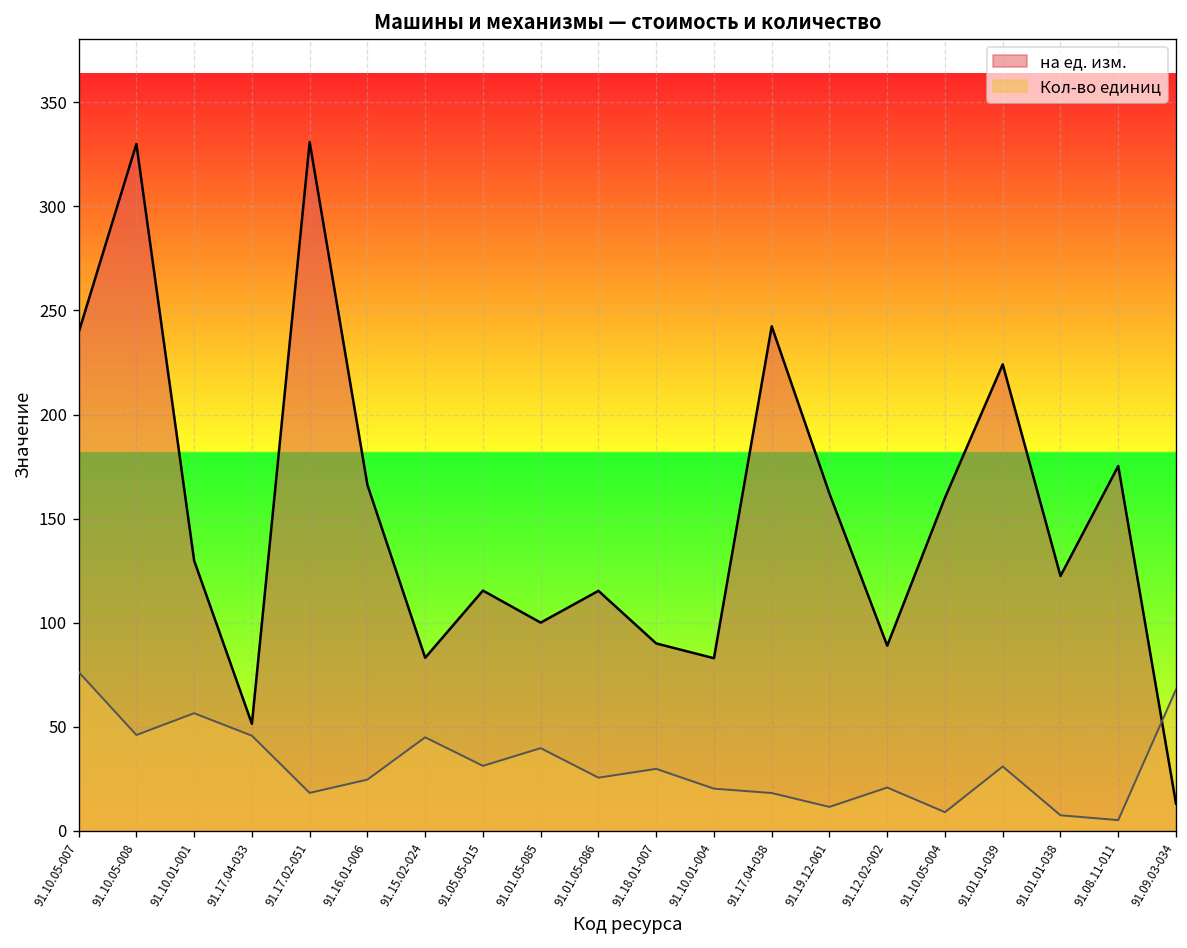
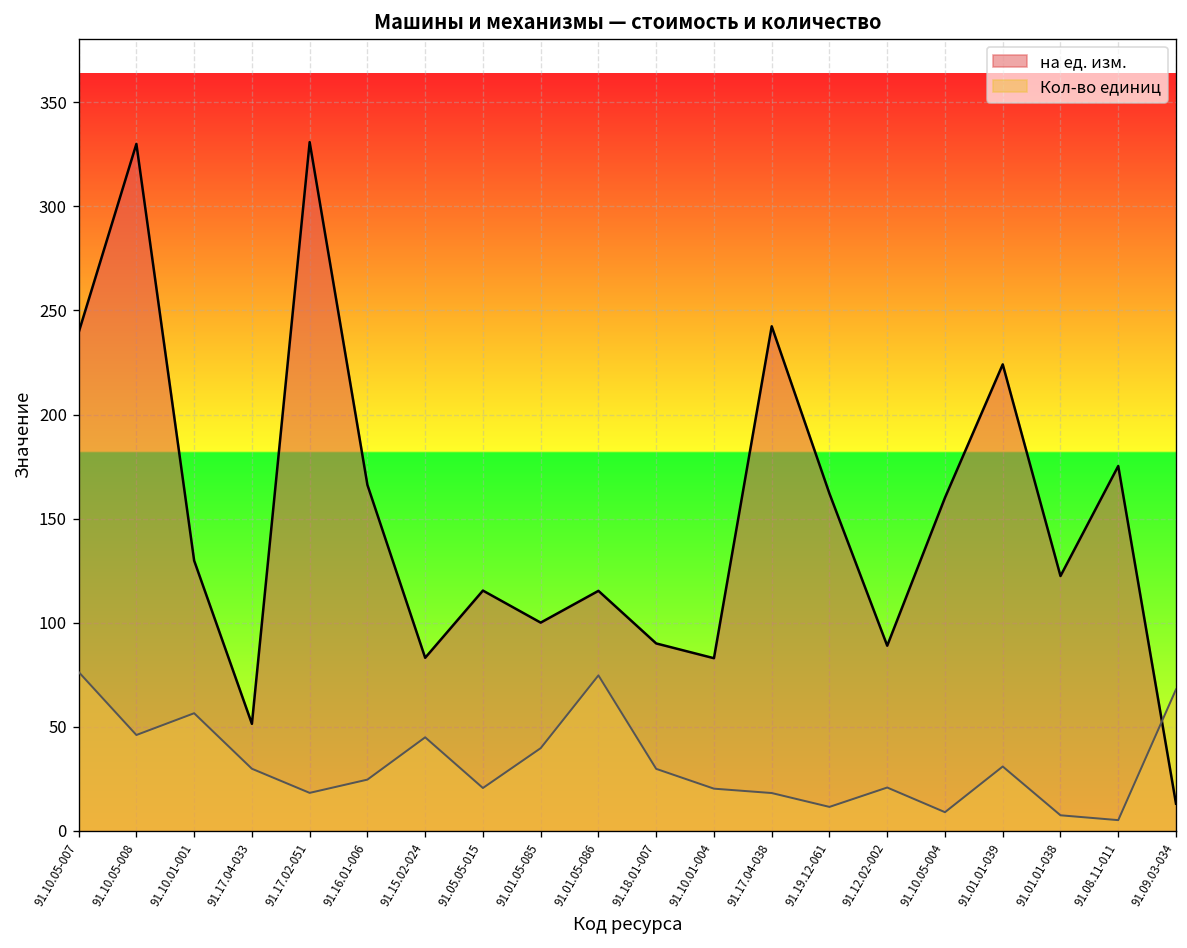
  {
    "на ед. изм.": {
      "91.10.05-007": 239,
      "91.10.05-008": 330,
      "91.10.01-001": 130,
      "91.17.04-033": 51,
      "91.17.02-051": 331,
      "91.16.01-006": 166,
      "91.15.02-024": 83,
      "91.05.05-015": 115,
      "91.01.05-085": 100,
      "91.01.05-086": 115,
      "91.18.01-007": 90,
      "91.10.01-004": 83,
      "91.17.04-038": 242,
      "91.19.12-061": 162,
      "91.12.02-002": 89,
      "91.10.05-004": 160,
      "91.01.01-039": 224,
      "91.01.01-038": 122,
      "91.08.11-011": 175,
      "91.09.03-034": 13
    },
    "Кол-во единиц": {
      "91.10.05-007": 76,
      "91.10.05-008": 46,
      "91.10.01-001": 56,
-     "91.17.04-033": 46,
+     "91.17.04-033": 30,
      "91.17.02-051": 18,
      "91.16.01-006": 25,
      "91.15.02-024": 45,
-     "91.05.05-015": 31,
+     "91.05.05-015": 21,
      "91.01.05-085": 40,
-     "91.01.05-086": 25,
+     "91.01.05-086": 75,
      "91.18.01-007": 30,
      "91.10.01-004": 20,
      "91.17.04-038": 18,
      "91.19.12-061": 11,
      "91.12.02-002": 21,
      "91.10.05-004": 9,
      "91.01.01-039": 31,
      "91.01.01-038": 7,
      "91.08.11-011": 5,
      "91.09.03-034": 68
    }
  }
